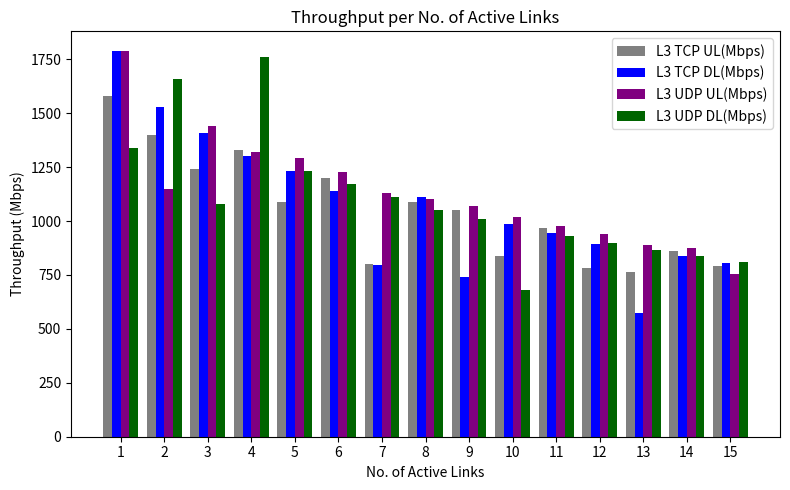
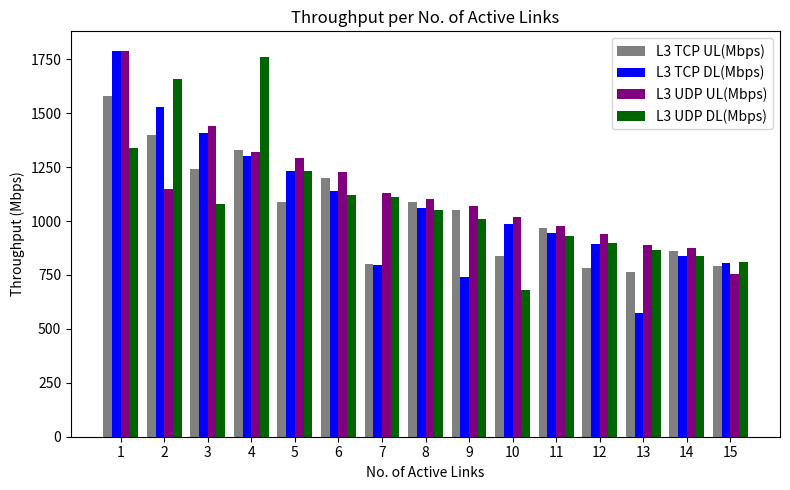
  {
    "L3 TCP UL(Mbps)": {
      "1": 1580,
      "2": 1400,
      "3": 1240,
      "4": 1330,
      "5": 1090,
      "6": 1200,
      "7": 800,
      "8": 1090,
      "9": 1050,
      "10": 840,
      "11": 970,
      "12": 780,
      "13": 760,
      "14": 860,
      "15": 790
    },
    "L3 TCP DL(Mbps)": {
      "1": 1790,
      "2": 1530,
      "3": 1410,
      "4": 1300,
      "5": 1230,
      "6": 1140,
      "7": 800,
-     "8": 1110,
+     "8": 1060,
      "9": 740,
      "10": 980,
      "11": 940,
      "12": 890,
      "13": 570,
      "14": 840,
      "15": 800
    },
    "L3 UDP UL(Mbps)": {
      "1": 1790,
      "2": 1150,
      "3": 1440,
      "4": 1320,
      "5": 1290,
      "6": 1230,
      "7": 1130,
      "8": 1100,
      "9": 1070,
      "10": 1020,
      "11": 980,
      "12": 940,
      "13": 890,
      "14": 880,
      "15": 760
    },
    "L3 UDP DL(Mbps)": {
      "1": 1340,
      "2": 1660,
      "3": 1080,
      "4": 1760,
      "5": 1230,
-     "6": 1170,
+     "6": 1120,
      "7": 1110,
      "8": 1050,
      "9": 1010,
      "10": 680,
      "11": 930,
      "12": 900,
      "13": 870,
      "14": 840,
      "15": 810
    }
  }
